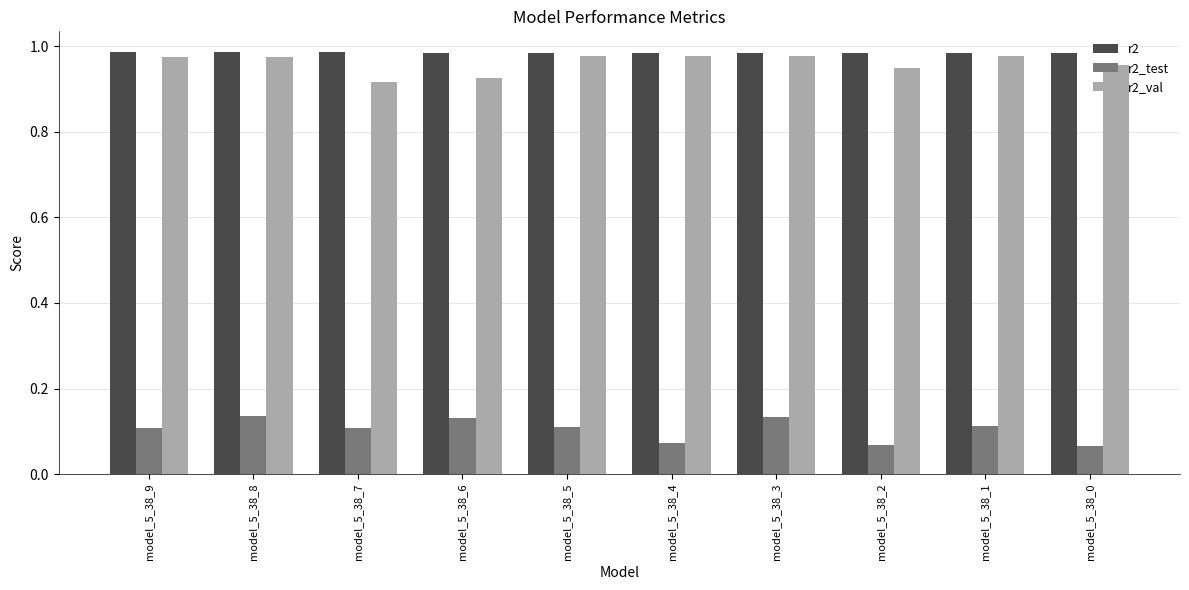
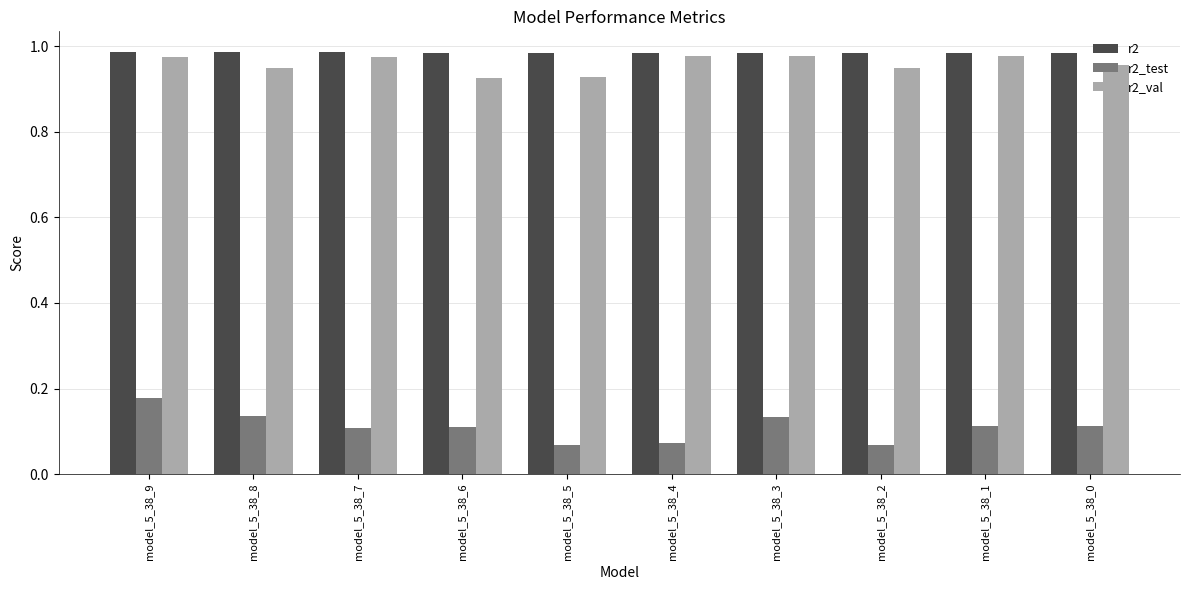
  {
    "r2": {
      "model_5_38_9": 0.99,
      "model_5_38_8": 0.99,
      "model_5_38_7": 0.99,
      "model_5_38_6": 0.99,
      "model_5_38_5": 0.99,
      "model_5_38_4": 0.99,
      "model_5_38_3": 0.99,
      "model_5_38_2": 0.98,
      "model_5_38_1": 0.98,
      "model_5_38_0": 0.98
    },
    "r2_test": {
-     "model_5_38_9": 0.11,
+     "model_5_38_9": 0.18,
      "model_5_38_8": 0.14,
      "model_5_38_7": 0.11,
-     "model_5_38_6": 0.13,
-     "model_5_38_5": 0.11,
+     "model_5_38_6": 0.11,
+     "model_5_38_5": 0.07,
      "model_5_38_4": 0.07,
      "model_5_38_3": 0.13,
      "model_5_38_2": 0.07,
      "model_5_38_1": 0.11,
-     "model_5_38_0": 0.07
+     "model_5_38_0": 0.11
    },
    "r2_val": {
      "model_5_38_9": 0.97,
-     "model_5_38_8": 0.97,
-     "model_5_38_7": 0.92,
+     "model_5_38_8": 0.95,
+     "model_5_38_7": 0.98,
      "model_5_38_6": 0.93,
-     "model_5_38_5": 0.98,
+     "model_5_38_5": 0.93,
      "model_5_38_4": 0.98,
      "model_5_38_3": 0.98,
      "model_5_38_2": 0.95,
      "model_5_38_1": 0.98,
      "model_5_38_0": 0.96
    }
  }
